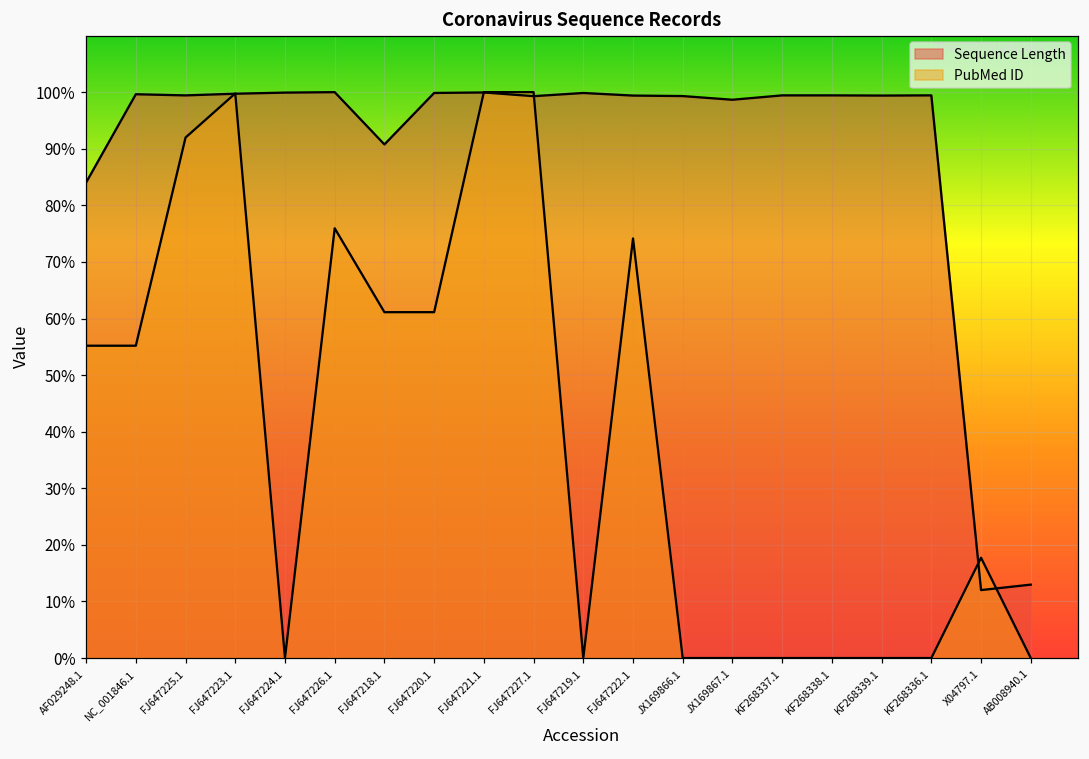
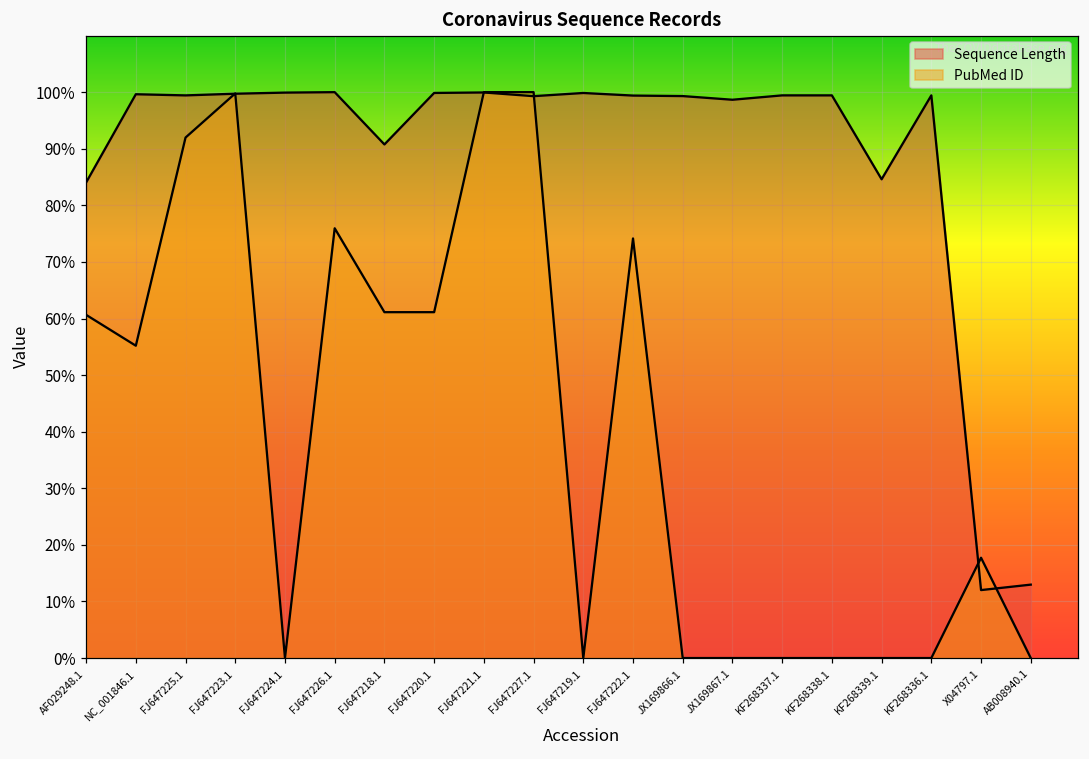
  {
    "Sequence Length": {
      "AF029248.1": "84%",
      "NC_001846.1": "100%",
      "FJ647225.1": "99%",
      "FJ647224.1": "100%",
      "FJ647226.1": "100%",
      "FJ647218.1": "91%",
      "FJ647220.1": "100%",
      "FJ647227.1": "99%",
      "FJ647219.1": "100%",
      "FJ647222.1": "99%",
      "JX169866.1": "99%",
      "JX169867.1": "99%",
      "KF268337.1": "99%",
      "KF268338.1": "99%",
-     "KF268339.1": "99%",
+     "KF268339.1": "85%",
      "KF268336.1": "99%",
      "X04797.1": "12%",
      "AB008940.1": "13%"
    },
    "PubMed ID": {
-     "AF029248.1": "55%",
+     "AF029248.1": "61%",
      "NC_001846.1": "55%",
      "FJ647225.1": "92%",
      "FJ647224.1": "0%",
      "FJ647226.1": "76%",
      "FJ647218.1": "61%",
      "FJ647220.1": "61%",
      "FJ647227.1": "100%",
      "FJ647219.1": "0%",
      "FJ647222.1": "74%",
      "JX169866.1": "0%",
      "JX169867.1": "0%",
      "KF268337.1": "0%",
      "KF268338.1": "0%",
      "KF268339.1": "0%",
      "KF268336.1": "0%",
      "X04797.1": "18%",
      "AB008940.1": "0%"
    }
  }
